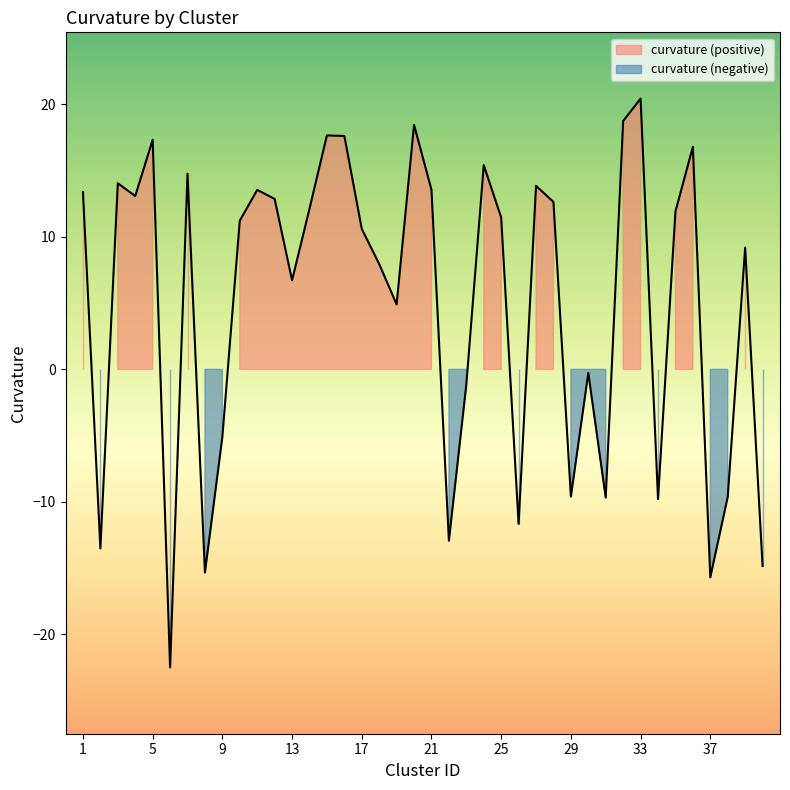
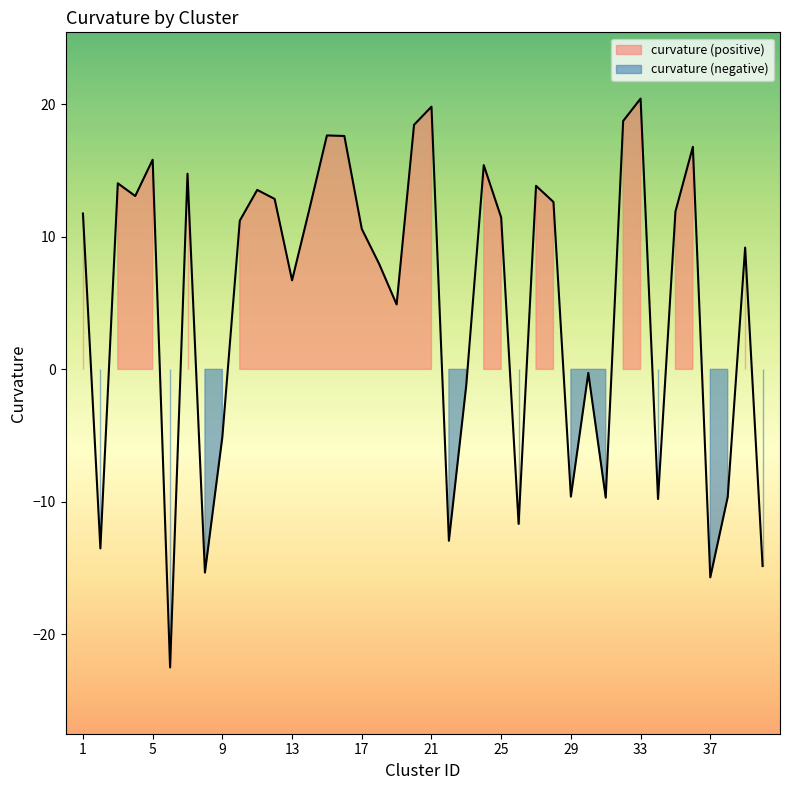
  {
-   "1": 13.4,
-   "5": 17.3,
+   "1": 11.8,
+   "5": 15.8,
    "9": -5.1,
    "13": 6.7,
    "17": 10.6,
-   "21": 13.6,
+   "21": 19.8,
    "25": 11.5,
    "29": -9.6,
    "33": 20.4,
    "37": -15.7
  }
